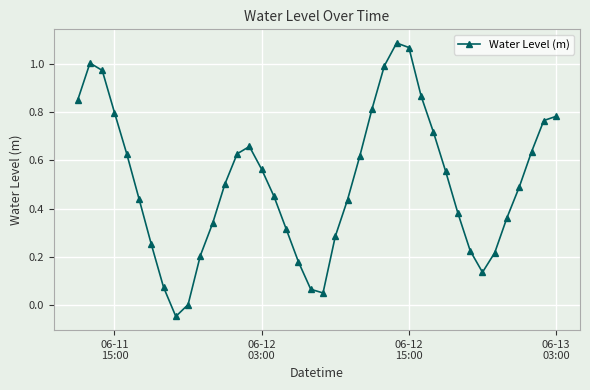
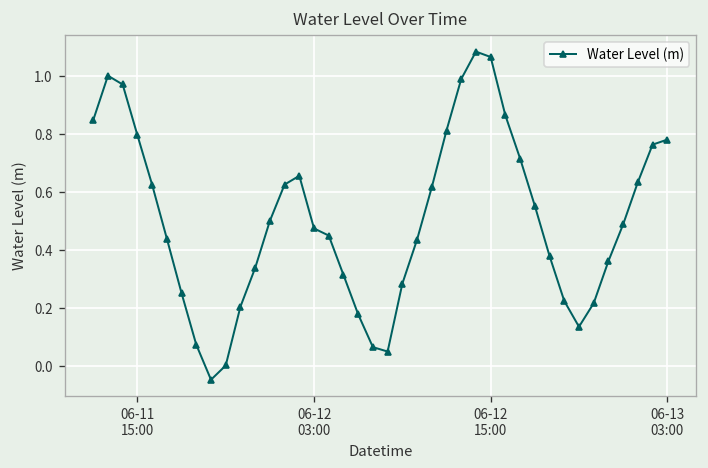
  {
    "06-11 15:00": 0.80,
-   "06-12 03:00": 0.56,
+   "06-12 03:00": 0.48,
    "06-12 15:00": 1.07,
    "06-13 03:00": 0.78
  }
